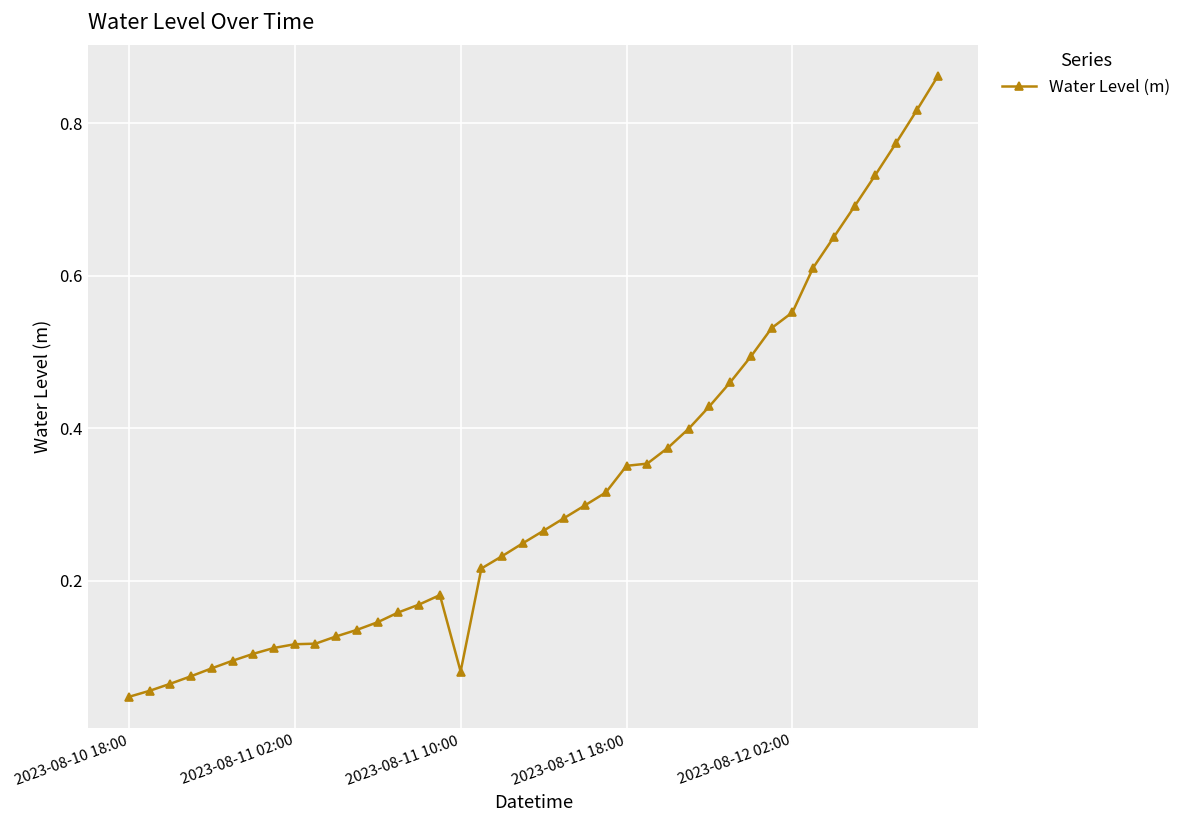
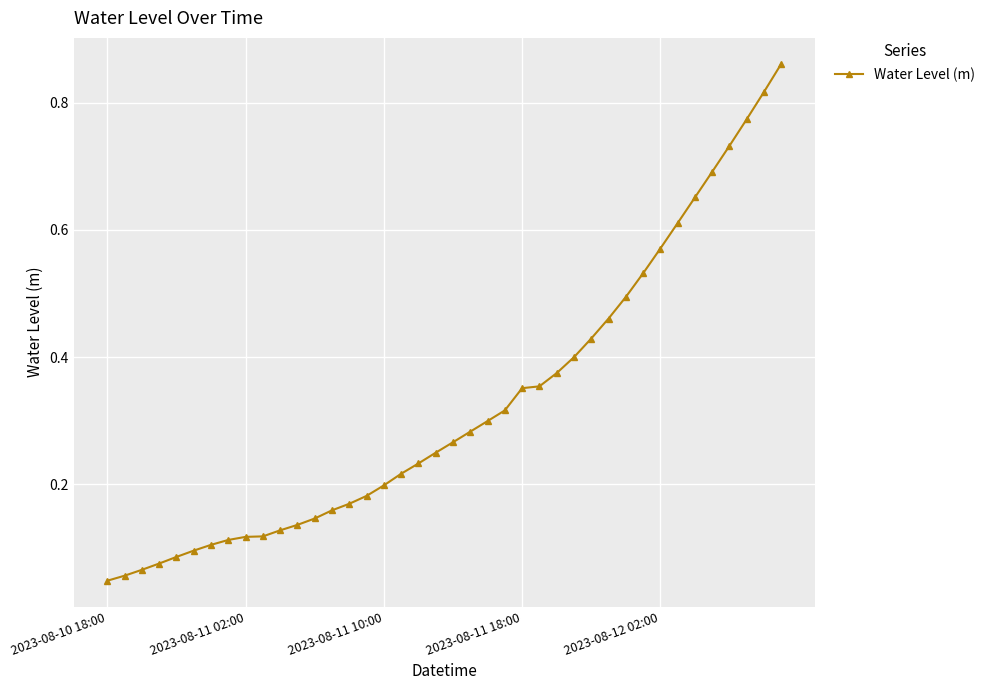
  {
    "2023-08-10 18:00": 0.05,
    "2023-08-11 02:00": 0.12,
-   "2023-08-11 10:00": 0.08,
+   "2023-08-11 10:00": 0.20,
    "2023-08-11 18:00": 0.35,
-   "2023-08-12 02:00": 0.55
+   "2023-08-12 02:00": 0.57
  }
